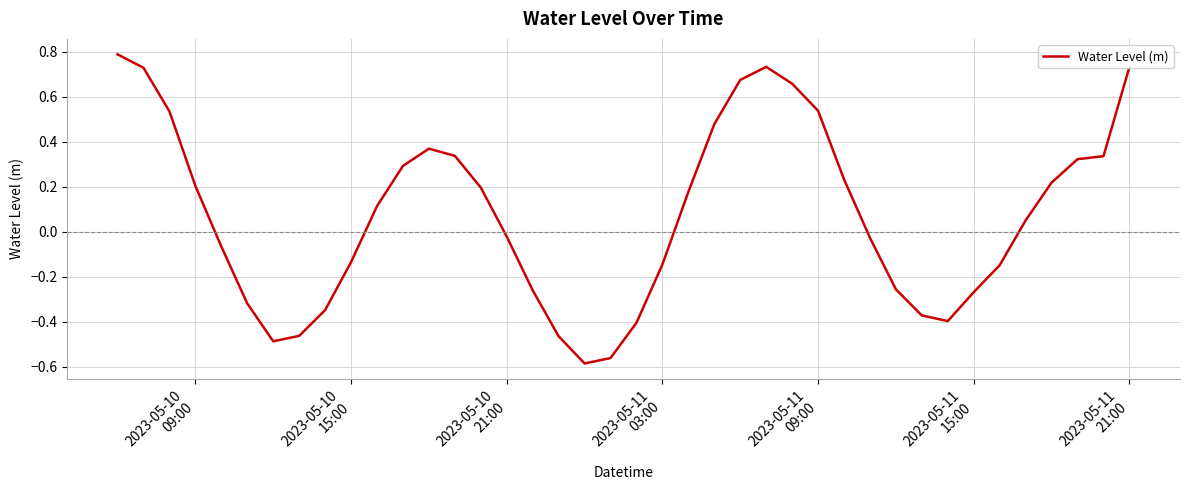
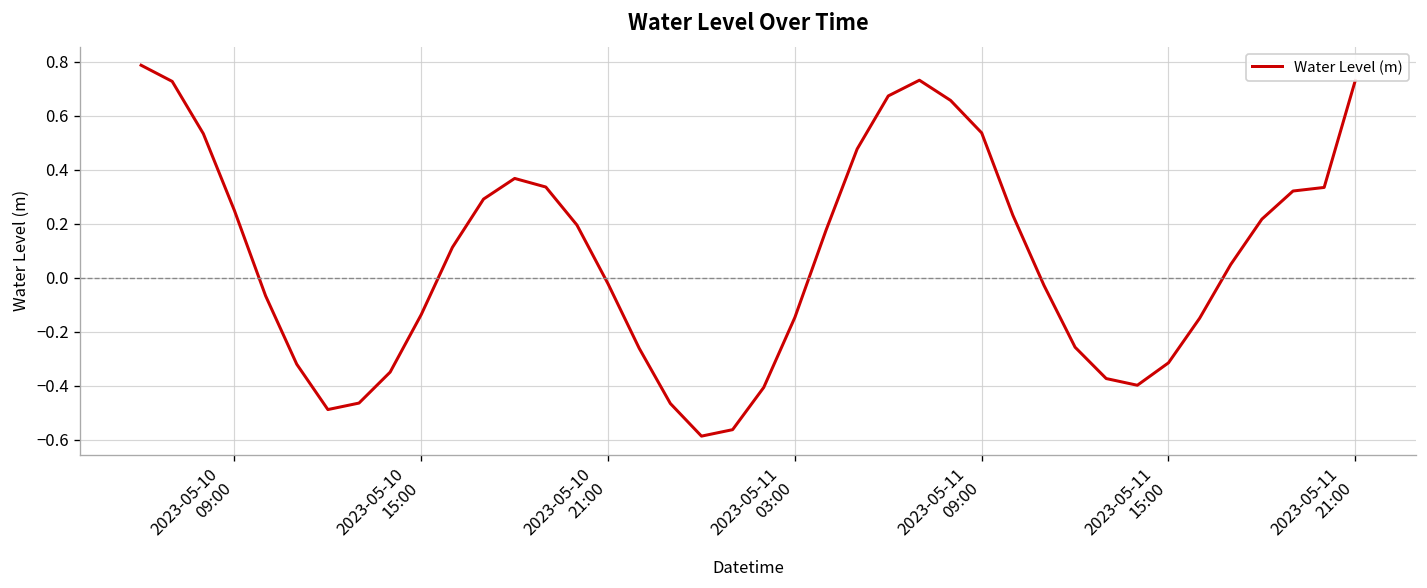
  {
-   "2023-05-10 09:00": 0.20,
+   "2023-05-10 09:00": 0.25,
    "2023-05-10 15:00": -0.14,
    "2023-05-10 21:00": -0.02,
    "2023-05-11 03:00": -0.15,
    "2023-05-11 09:00": 0.54,
-   "2023-05-11 15:00": -0.27
+   "2023-05-11 15:00": -0.31
  }
